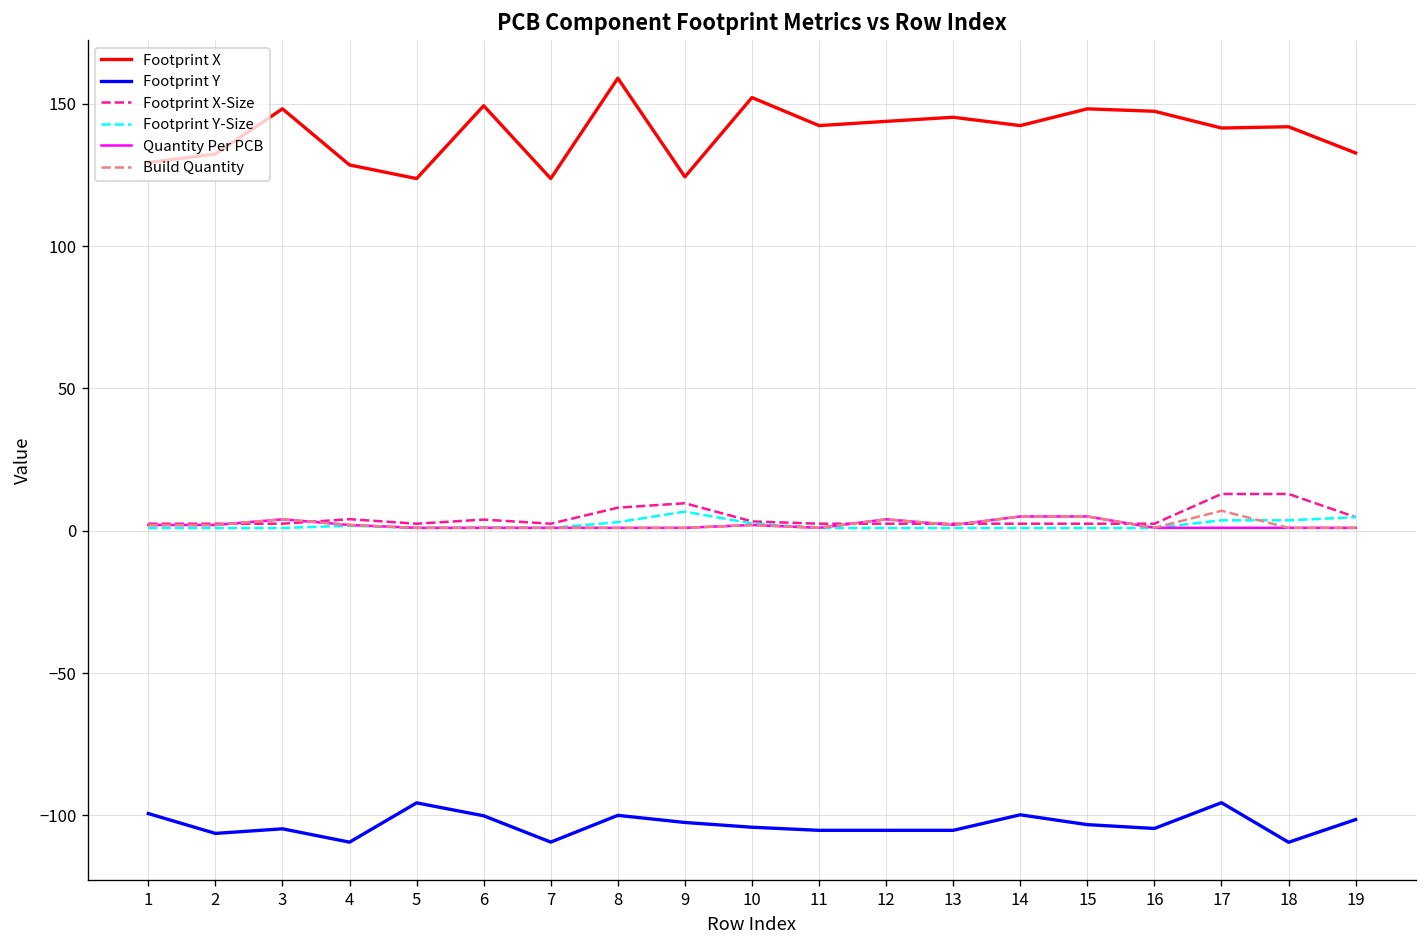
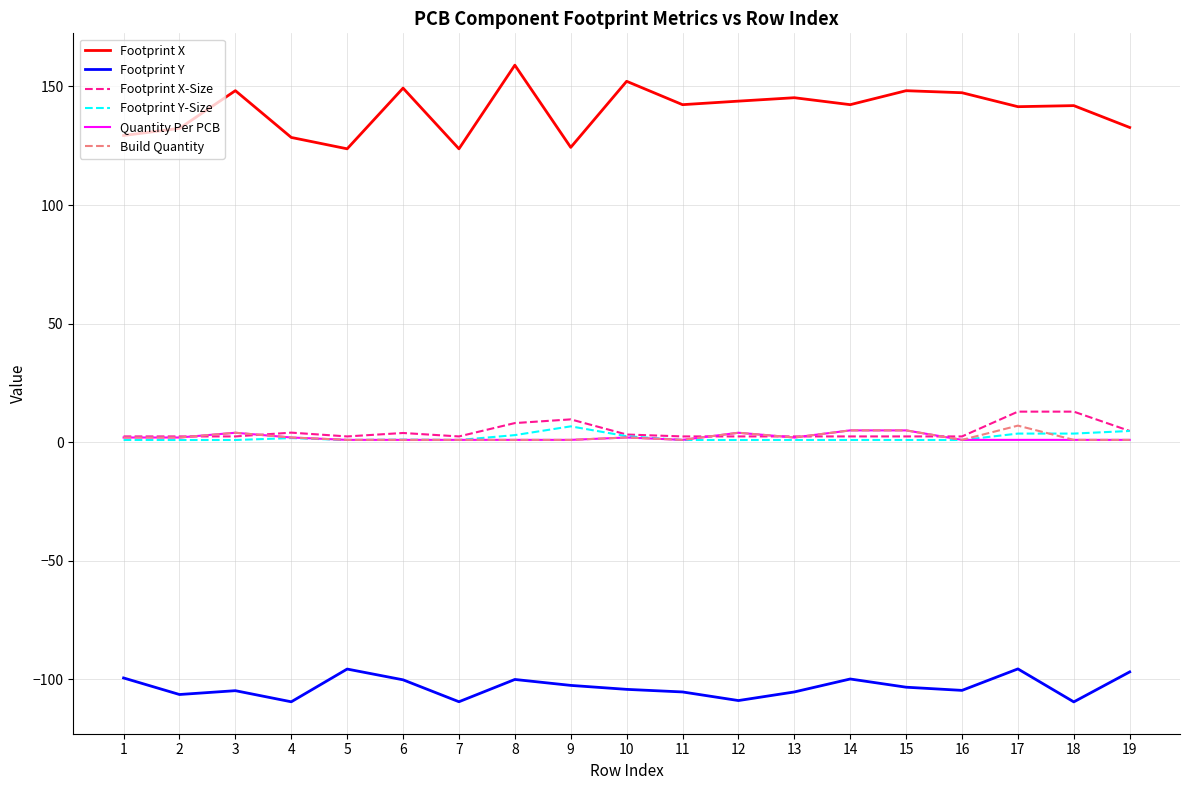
  {
    "Footprint X": {
      "3": 148,
      "4": 128,
      "5": 124,
      "6": 149,
      "7": 124,
      "8": 159,
      "9": 124,
      "10": 152,
      "11": 142,
      "12": 144,
      "13": 145,
      "14": 142,
      "15": 148,
      "16": 147,
      "17": 141,
      "18": 142,
      "19": 133
    },
    "Footprint Y": {
      "1": -99,
      "2": -106,
      "3": -105,
      "4": -109,
      "5": -96,
      "6": -100,
      "7": -109,
      "8": -100,
      "9": -103,
      "10": -104,
      "11": -105,
-     "12": -105,
+     "12": -109,
      "13": -105,
      "14": -100,
      "15": -103,
      "16": -105,
      "17": -96,
      "18": -109,
-     "19": -101
+     "19": -97
    },
    "Footprint X-Size": {
      "3": 2,
      "4": 4,
      "5": 2,
      "6": 4,
      "7": 2,
      "8": 8,
      "9": 10,
      "11": 2,
      "12": 2,
      "14": 2,
      "15": 2,
      "16": 2,
      "17": 13,
      "18": 13
    },
    "Footprint Y-Size": {
      "3": 1,
      "8": 3,
      "9": 7,
      "12": 1,
      "14": 1,
      "15": 1,
      "17": 4,
      "18": 4
    },
    "Quantity Per PCB": {
      "17": 1
    },
    "Build Quantity": {
      "17": 7
    }
  }
